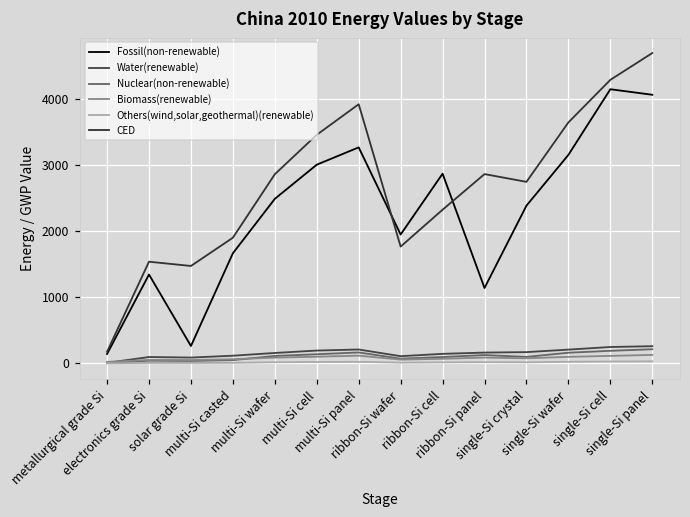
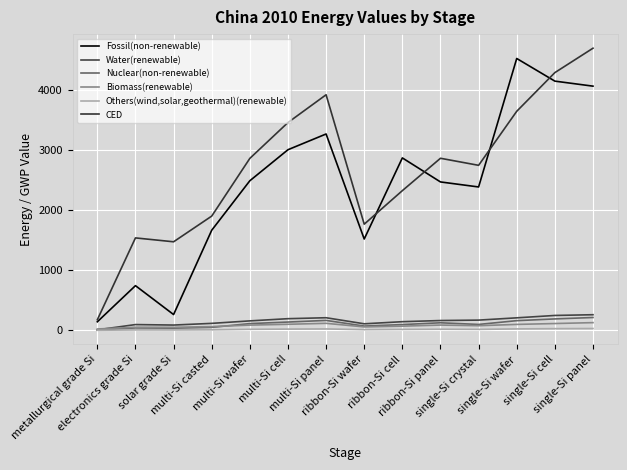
  {
    "Fossil(non-renewable)": {
-     "electronics grade Si": 1300,
+     "electronics grade Si": 700,
      "solar grade Si": 300,
      "multi-Si casted": 1700,
      "multi-Si wafer": 2500,
      "multi-Si cell": 3000,
      "multi-Si panel": 3300,
-     "ribbon-Si wafer": 2000,
+     "ribbon-Si wafer": 1500,
      "ribbon-Si cell": 2900,
-     "ribbon-Si panel": 1100,
+     "ribbon-Si panel": 2500,
      "single-Si crystal": 2400,
-     "single-Si wafer": 3200,
+     "single-Si wafer": 4500,
      "single-Si cell": 4200,
      "single-Si panel": 4100
    }
  }
